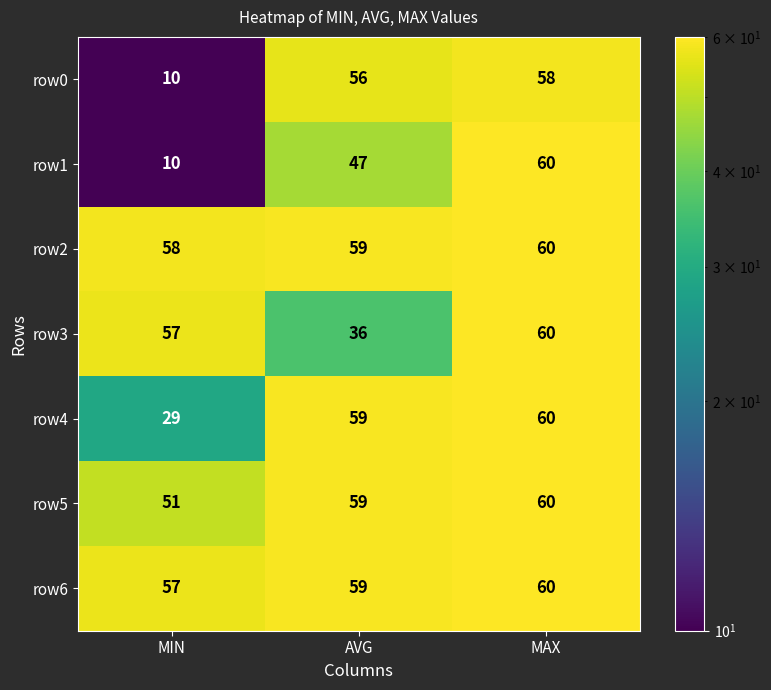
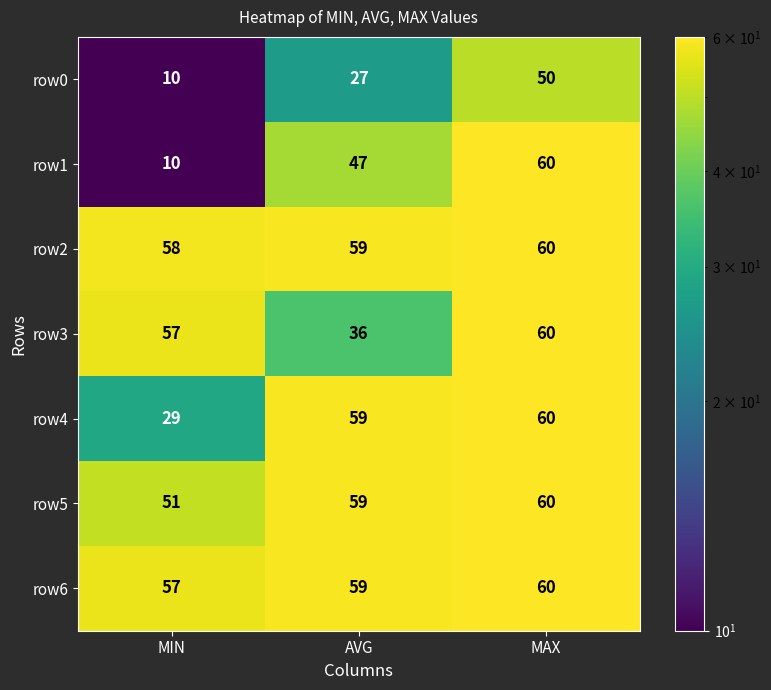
  {
    "row0": {
      "MIN": 10,
-     "AVG": 56,
-     "MAX": 58
+     "AVG": 27,
+     "MAX": 50
    },
    "row1": {
      "MIN": 10,
      "AVG": 47,
      "MAX": 60
    },
    "row2": {
      "MIN": 58,
      "AVG": 59,
      "MAX": 60
    },
    "row3": {
      "MIN": 57,
      "AVG": 36,
      "MAX": 60
    },
    "row4": {
      "MIN": 29,
      "AVG": 59,
      "MAX": 60
    },
    "row5": {
      "MIN": 51,
      "AVG": 59,
      "MAX": 60
    },
    "row6": {
      "MIN": 57,
      "AVG": 59,
      "MAX": 60
    }
  }
